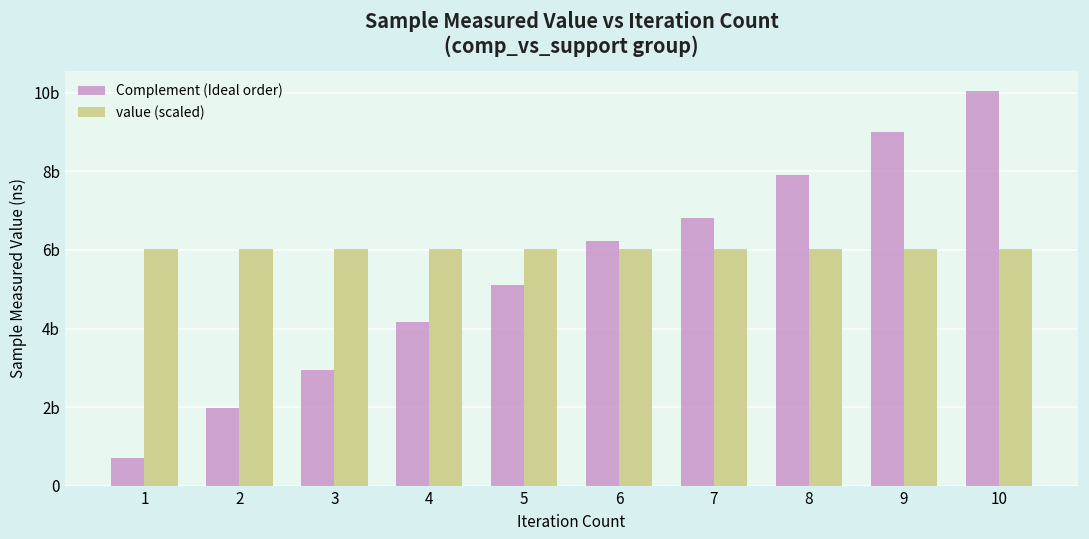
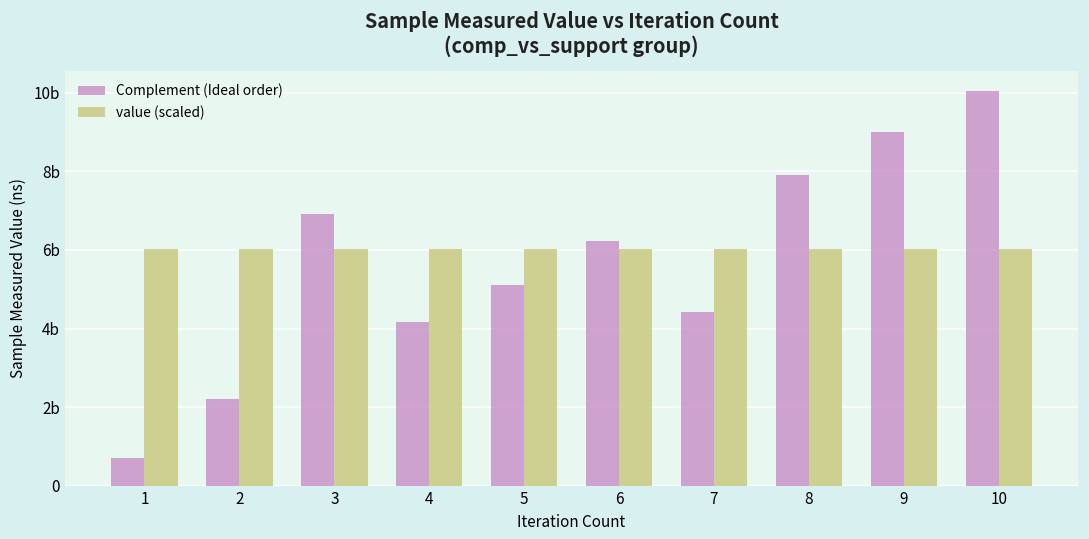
  {
    "Complement (Ideal order)": {
      "1": "0.7b",
-     "2": "2.0b",
-     "3": "3.0b",
+     "2": "2.2b",
+     "3": "6.9b",
      "4": "4.2b",
      "5": "5.1b",
      "6": "6.2b",
-     "7": "6.8b",
+     "7": "4.4b",
      "8": "7.9b",
      "9": "9.0b",
      "10": "10.0b"
    },
    "value (scaled)": {
      "1": "6.0b",
      "2": "6.0b",
      "3": "6.0b",
      "4": "6.0b",
      "5": "6.0b",
      "6": "6.0b",
      "7": "6.0b",
      "8": "6.0b",
      "9": "6.0b",
      "10": "6.0b"
    }
  }
